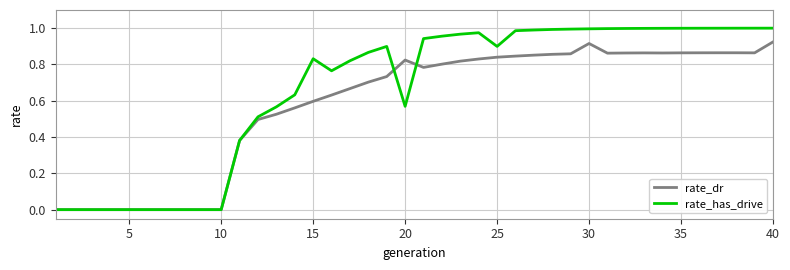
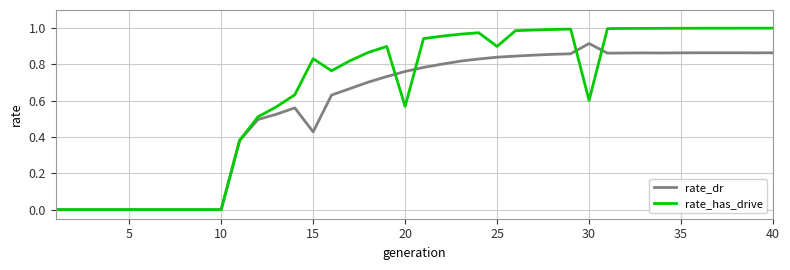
  {
    "rate_dr": {
-     "15": 0.60,
-     "20": 0.82,
+     "15": 0.43,
+     "20": 0.76,
      "25": 0.84,
      "30": 0.92,
      "35": 0.86,
-     "40": 0.92
+     "40": 0.86
    },
    "rate_has_drive": {
      "15": 0.83,
      "20": 0.57,
      "25": 0.90,
-     "30": 1.00,
+     "30": 0.60,
      "35": 1.00,
      "40": 1.00
    }
  }
